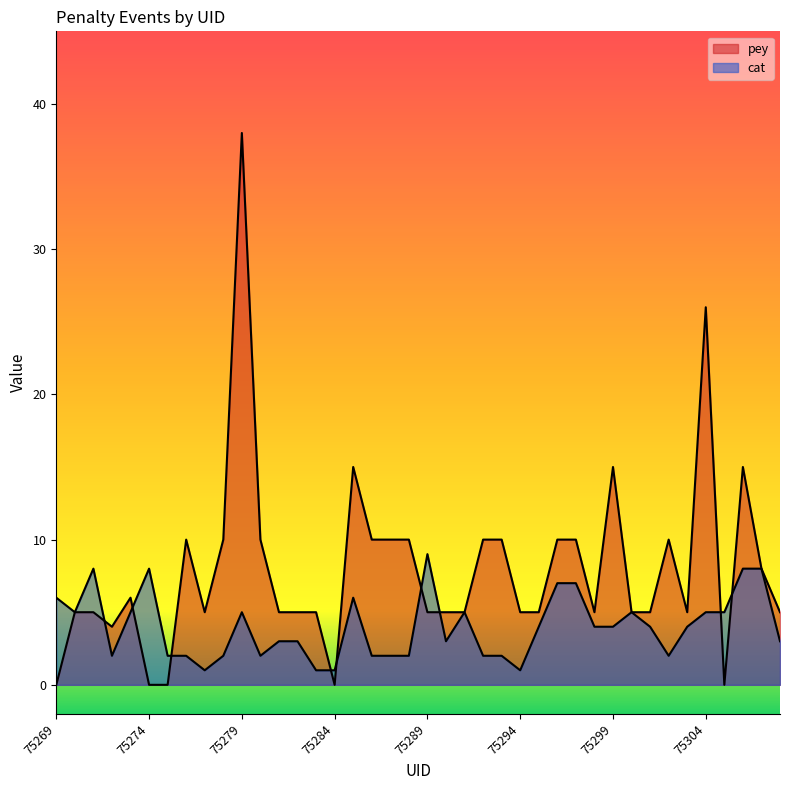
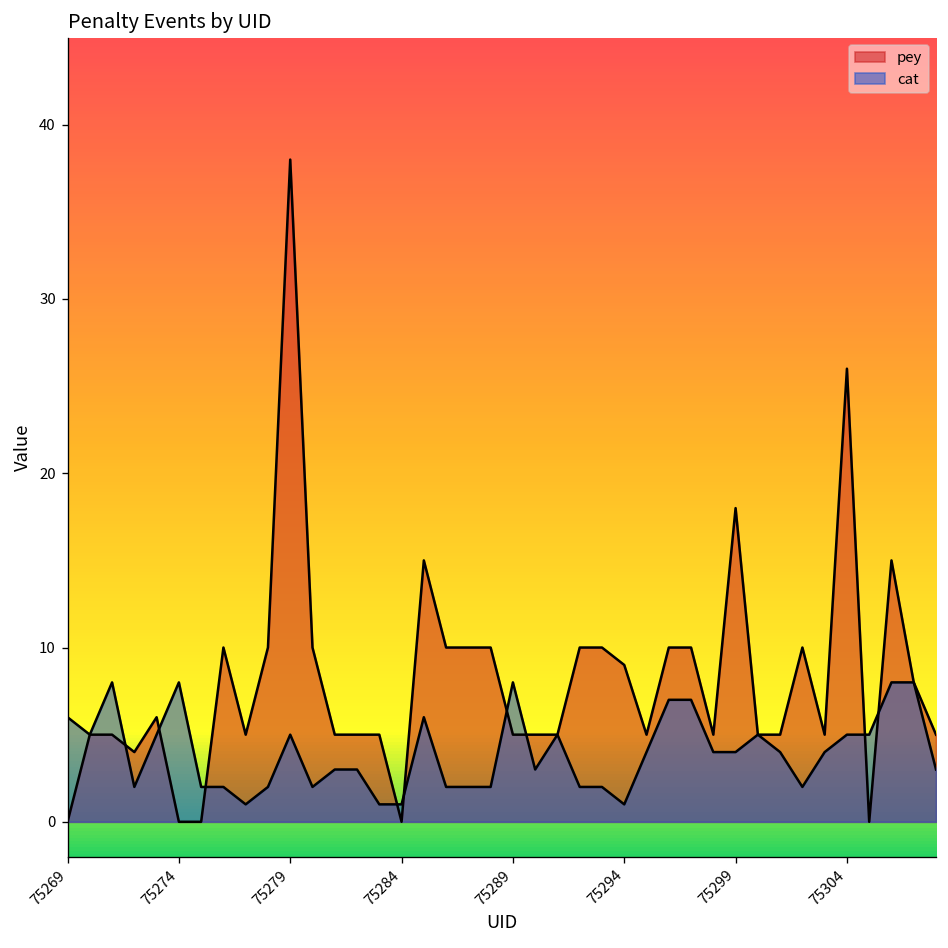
  {
    "pey": {
      "75269": 0,
      "75274": 0,
      "75279": 38,
      "75284": 0,
      "75289": 5,
-     "75294": 5,
-     "75299": 15,
+     "75294": 9,
+     "75299": 18,
      "75304": 26
    },
    "cat": {
      "75269": 6,
      "75274": 8,
      "75279": 5,
      "75284": 1,
-     "75289": 9,
+     "75289": 8,
      "75294": 1,
      "75299": 4,
      "75304": 5
    }
  }
